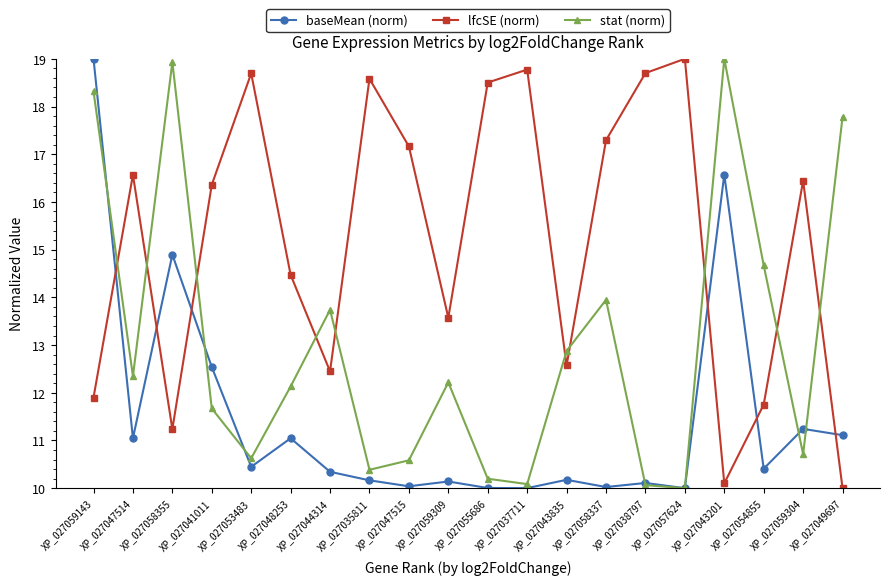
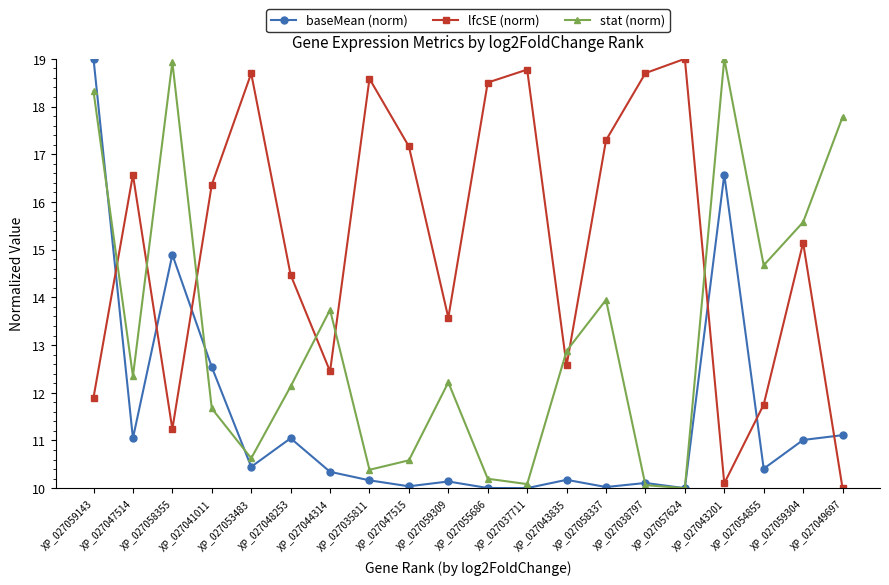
  {
    "baseMean (norm)": {
      "XP_027059143": 19.0,
      "XP_027047514": 11.0,
      "XP_027058355": 14.9,
      "XP_027041011": 12.5,
      "XP_027053483": 10.4,
      "XP_027048253": 11.0,
      "XP_027044314": 10.3,
      "XP_027035811": 10.2,
      "XP_027047515": 10.0,
      "XP_027059309": 10.1,
      "XP_027055686": 10.0,
      "XP_027037711": 10.0,
      "XP_027043835": 10.2,
      "XP_027058337": 10.0,
      "XP_027043201": 16.6,
      "XP_027054855": 10.4,
-     "XP_027059304": 11.2,
+     "XP_027059304": 11.0,
      "XP_027049697": 11.1
    },
    "lfcSE (norm)": {
      "XP_027059143": 11.9,
      "XP_027047514": 16.6,
      "XP_027058355": 11.2,
      "XP_027041011": 16.4,
      "XP_027053483": 18.7,
      "XP_027048253": 14.5,
      "XP_027044314": 12.4,
      "XP_027035811": 18.6,
      "XP_027047515": 17.2,
      "XP_027059309": 13.6,
      "XP_027055686": 18.5,
      "XP_027037711": 18.8,
      "XP_027043835": 12.6,
      "XP_027058337": 17.3,
      "XP_027038797": 18.7,
      "XP_027057624": 19.0,
      "XP_027043201": 10.1,
      "XP_027054855": 11.8,
-     "XP_027059304": 16.4,
+     "XP_027059304": 15.1,
      "XP_027049697": 10.0
    },
    "stat (norm)": {
      "XP_027059143": 18.3,
      "XP_027047514": 12.3,
      "XP_027058355": 18.9,
      "XP_027041011": 11.7,
      "XP_027053483": 10.6,
      "XP_027048253": 12.1,
      "XP_027044314": 13.7,
      "XP_027035811": 10.4,
      "XP_027047515": 10.6,
      "XP_027059309": 12.2,
      "XP_027055686": 10.2,
      "XP_027037711": 10.1,
      "XP_027043835": 12.9,
      "XP_027058337": 13.9,
      "XP_027043201": 19.0,
      "XP_027054855": 14.7,
-     "XP_027059304": 10.7,
+     "XP_027059304": 15.6,
      "XP_027049697": 17.8
    }
  }
